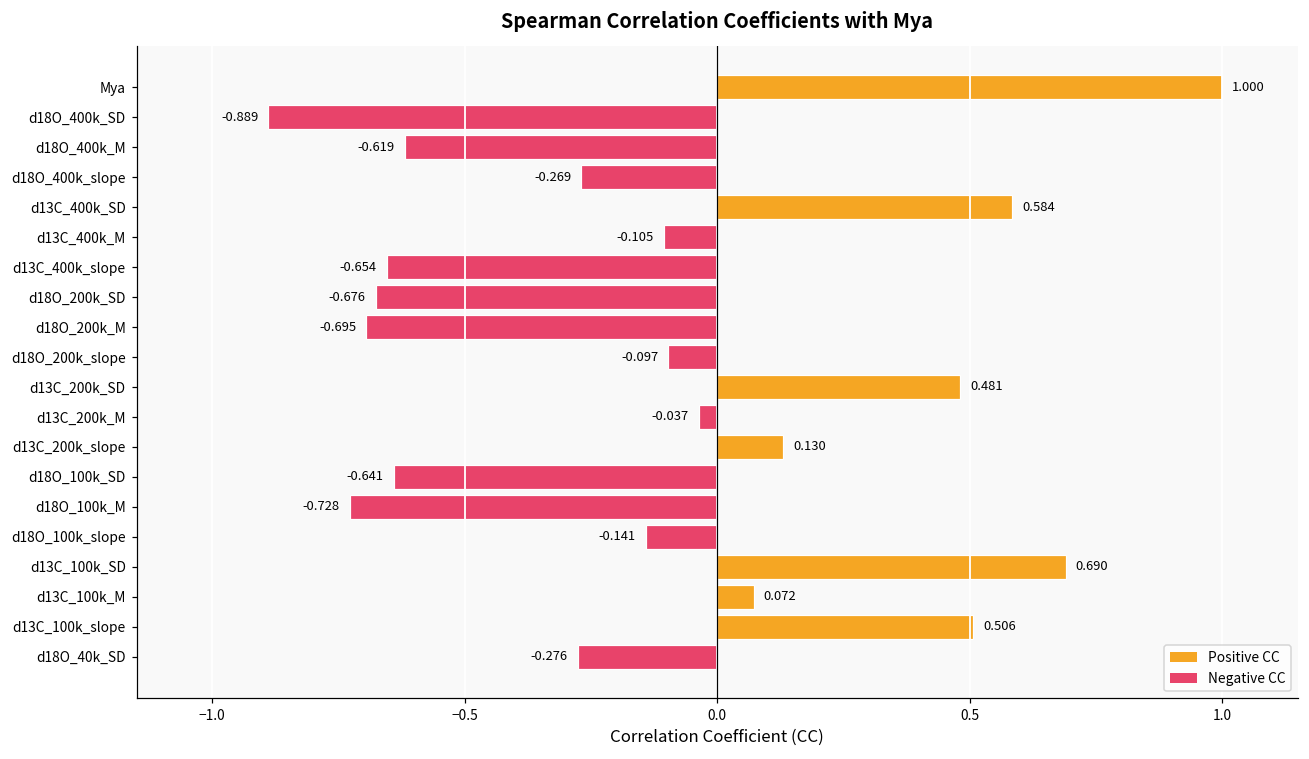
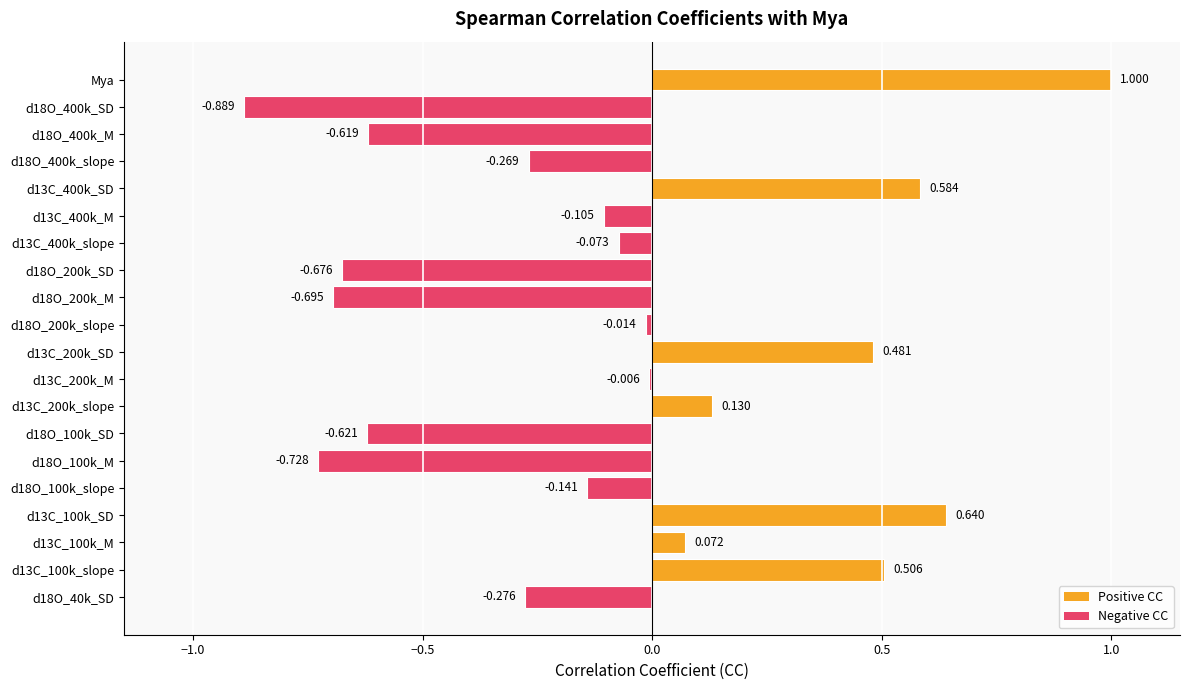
  {
    "Mya": 1.000,
    "d18O_400k_SD": -0.889,
    "d18O_400k_M": -0.619,
    "d18O_400k_slope": -0.269,
    "d13C_400k_SD": 0.584,
    "d13C_400k_M": -0.105,
-   "d13C_400k_slope": -0.654,
+   "d13C_400k_slope": -0.073,
    "d18O_200k_SD": -0.676,
    "d18O_200k_M": -0.695,
-   "d18O_200k_slope": -0.097,
+   "d18O_200k_slope": -0.014,
    "d13C_200k_SD": 0.481,
-   "d13C_200k_M": -0.037,
+   "d13C_200k_M": -0.006,
    "d13C_200k_slope": 0.130,
-   "d18O_100k_SD": -0.641,
+   "d18O_100k_SD": -0.621,
    "d18O_100k_M": -0.728,
    "d18O_100k_slope": -0.141,
-   "d13C_100k_SD": 0.690,
+   "d13C_100k_SD": 0.640,
    "d13C_100k_M": 0.072,
    "d13C_100k_slope": 0.506,
    "d18O_40k_SD": -0.276
  }
